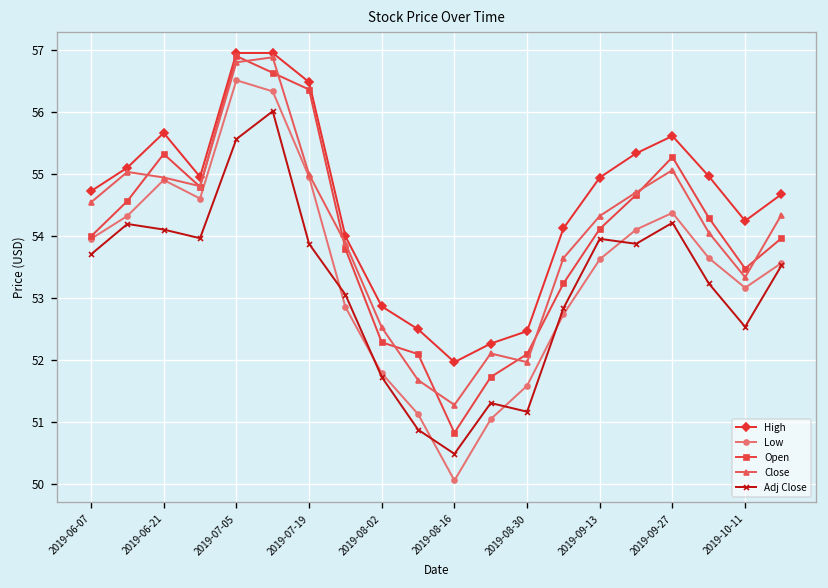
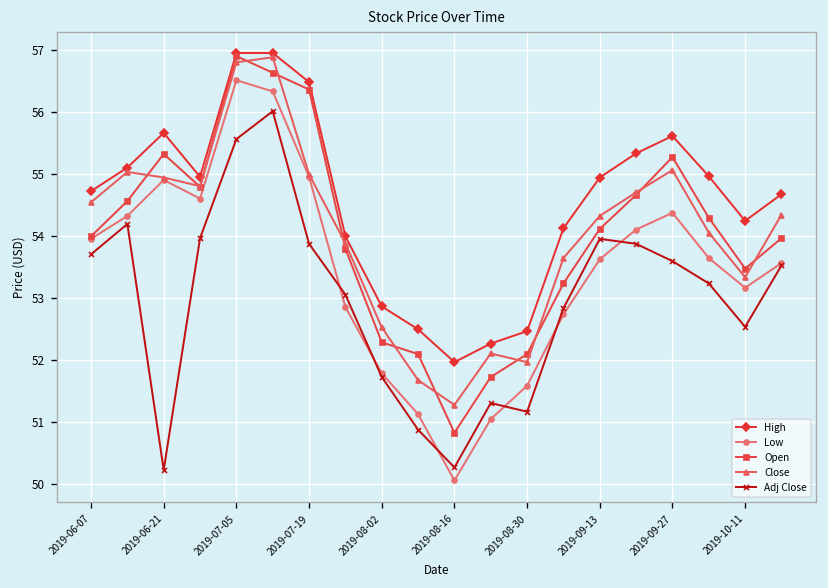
  {
    "Adj Close": {
      "2019-06-07": 53.7,
-     "2019-06-21": 54.1,
+     "2019-06-21": 50.2,
      "2019-07-05": 55.6,
      "2019-07-19": 53.9,
      "2019-08-02": 51.7,
-     "2019-08-16": 50.5,
+     "2019-08-16": 50.3,
      "2019-08-30": 51.2,
      "2019-09-13": 54.0,
-     "2019-09-27": 54.2,
+     "2019-09-27": 53.6,
      "2019-10-11": 52.5
    }
  }
